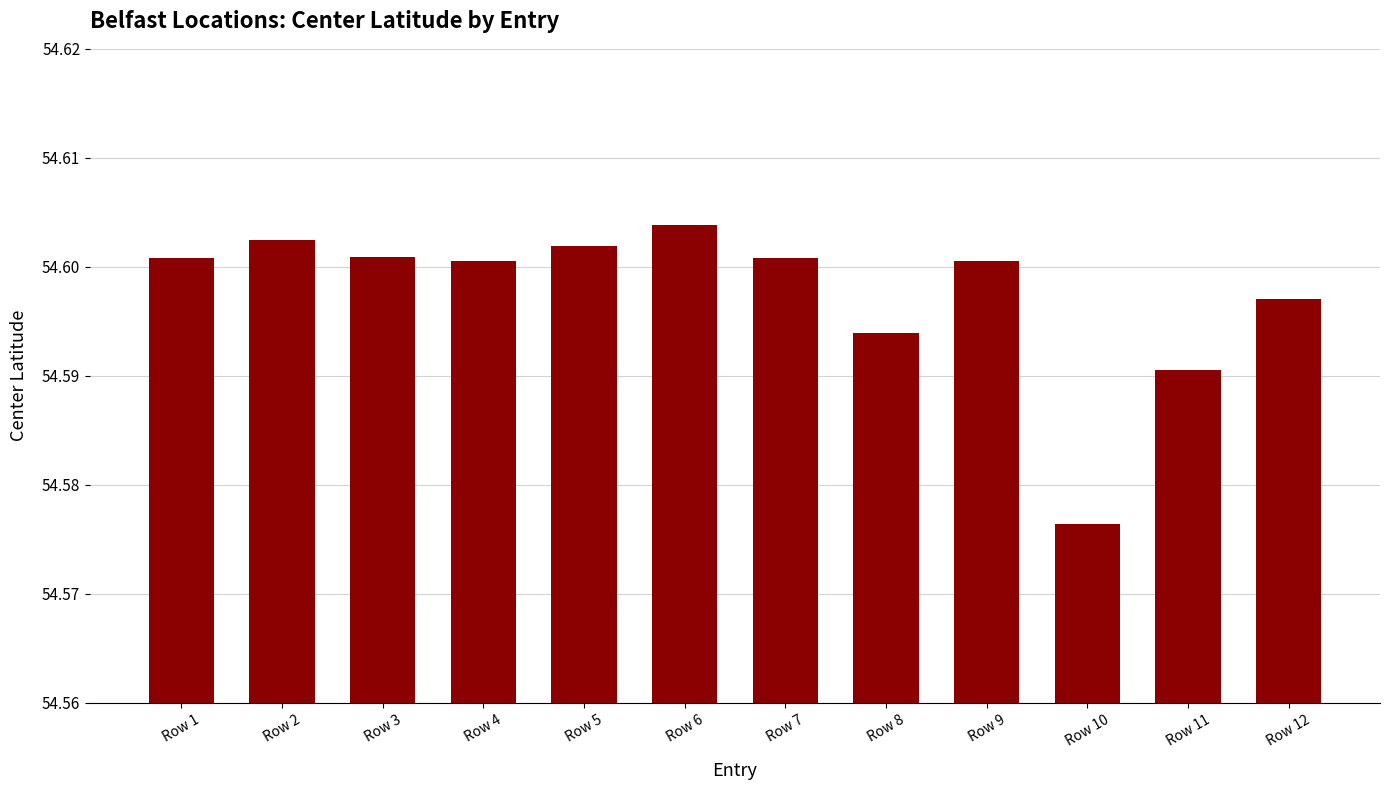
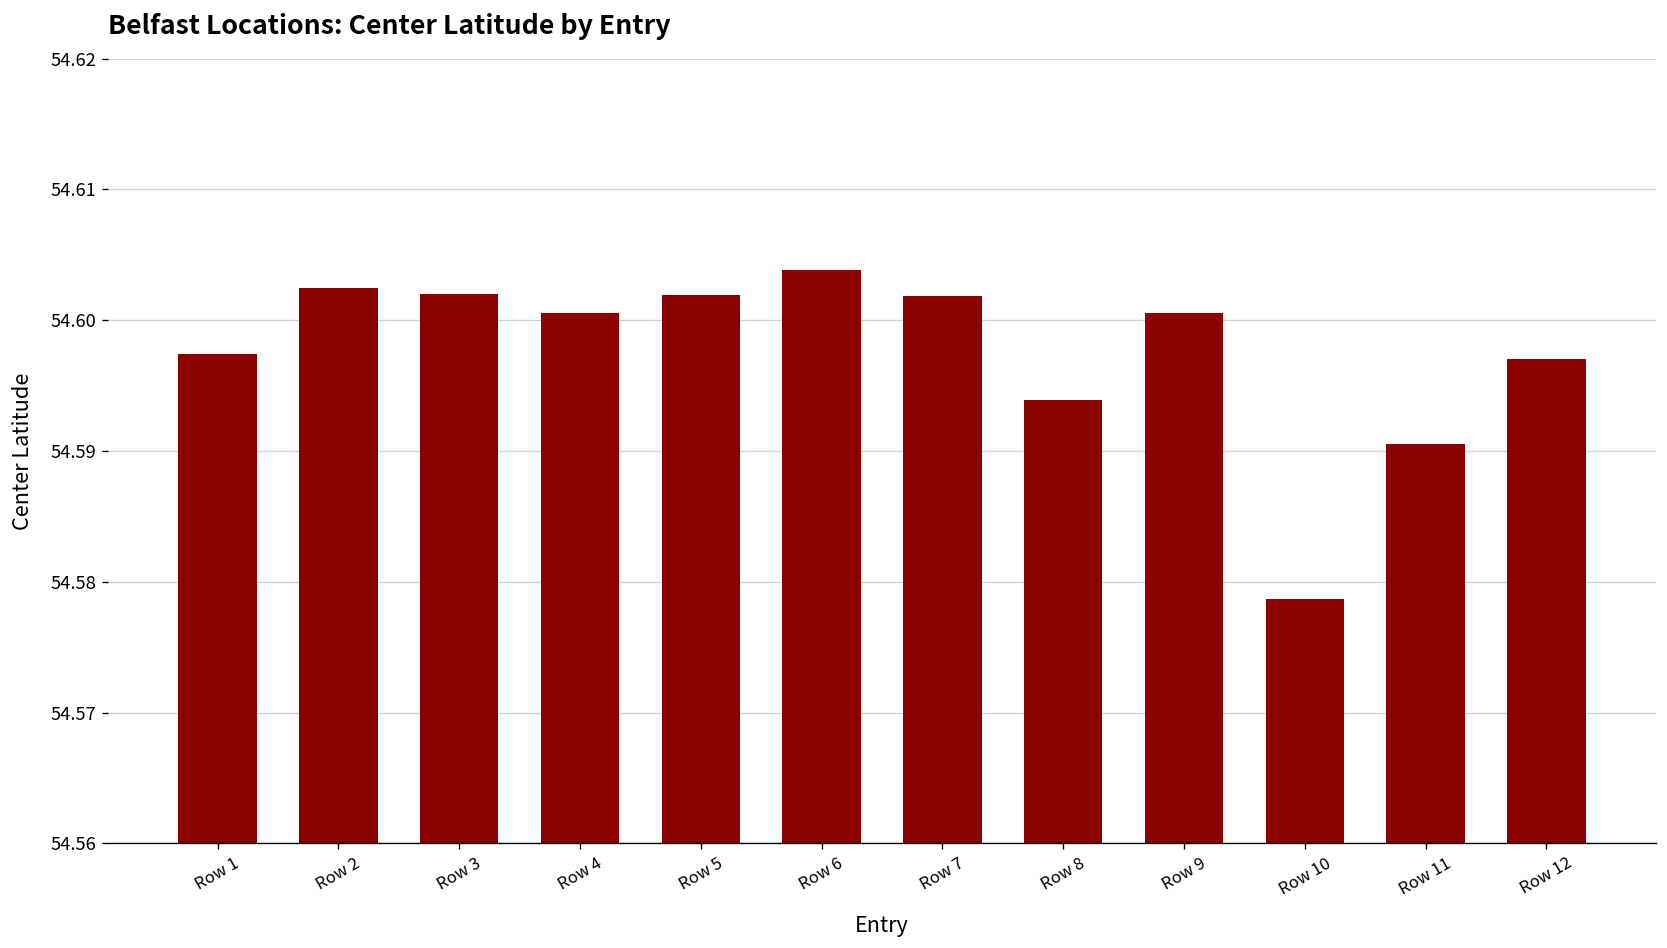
  {
-   "Row 1": 54.6008,
+   "Row 1": 54.5974,
    "Row 2": 54.6025,
-   "Row 3": 54.6009,
+   "Row 3": 54.6020,
    "Row 4": 54.6006,
    "Row 5": 54.6020,
    "Row 6": 54.6038,
-   "Row 7": 54.6008,
+   "Row 7": 54.6019,
    "Row 8": 54.5939,
    "Row 9": 54.6006,
-   "Row 10": 54.5764,
+   "Row 10": 54.5787,
    "Row 11": 54.5905,
    "Row 12": 54.5971
  }
